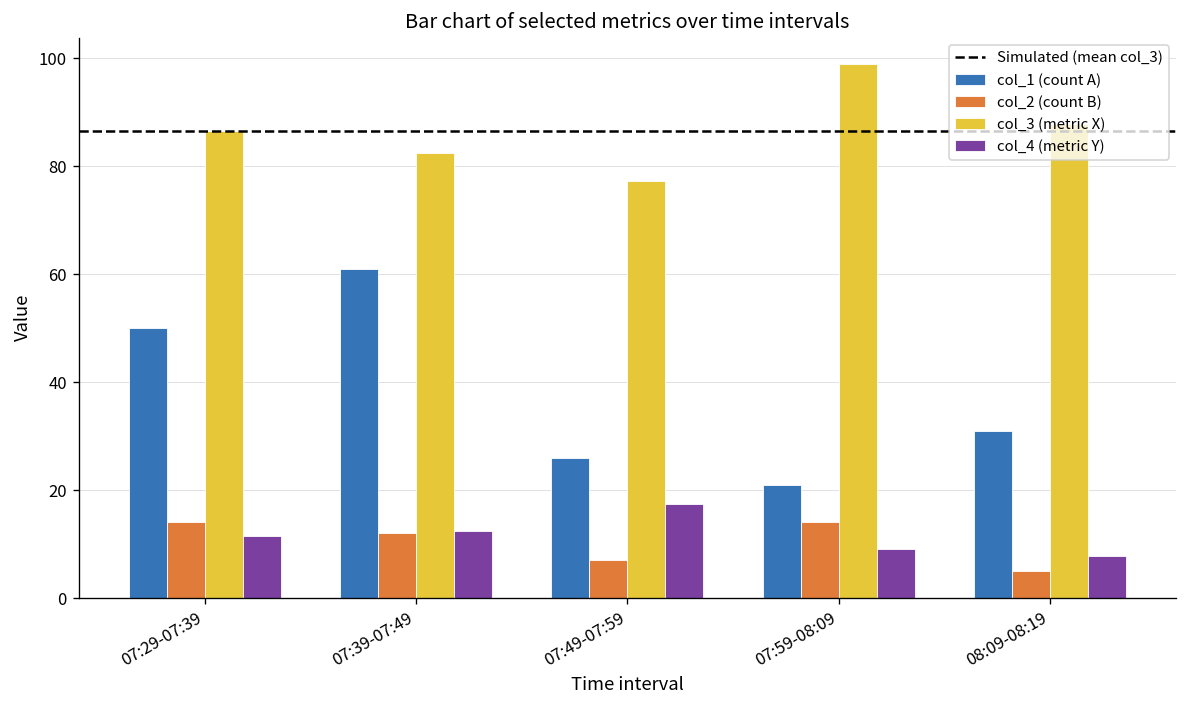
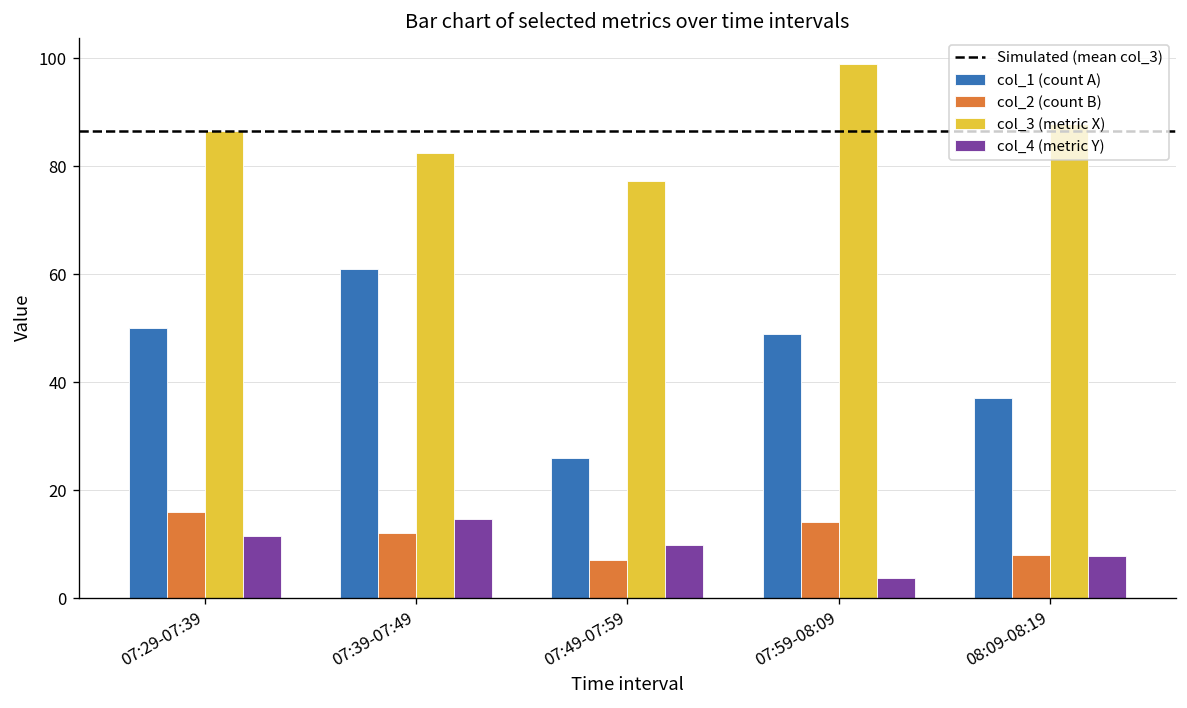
  {
    "col_1 (count A)": {
      "07:29-07:39": 50,
      "07:39-07:49": 61,
      "07:49-07:59": 26,
-     "07:59-08:09": 21,
-     "08:09-08:19": 31
+     "07:59-08:09": 49,
+     "08:09-08:19": 37
    },
    "col_2 (count B)": {
-     "07:29-07:39": 14,
+     "07:29-07:39": 16,
      "07:39-07:49": 12,
      "07:49-07:59": 7,
      "07:59-08:09": 14,
-     "08:09-08:19": 5
+     "08:09-08:19": 8
    },
    "col_3 (metric X)": {
      "07:29-07:39": 87,
      "07:39-07:49": 83,
      "07:49-07:59": 77,
      "07:59-08:09": 99
    },
    "col_4 (metric Y)": {
      "07:29-07:39": 11,
-     "07:39-07:49": 13,
-     "07:49-07:59": 18,
-     "07:59-08:09": 9,
+     "07:39-07:49": 15,
+     "07:49-07:59": 10,
+     "07:59-08:09": 4,
      "08:09-08:19": 8
    }
  }
